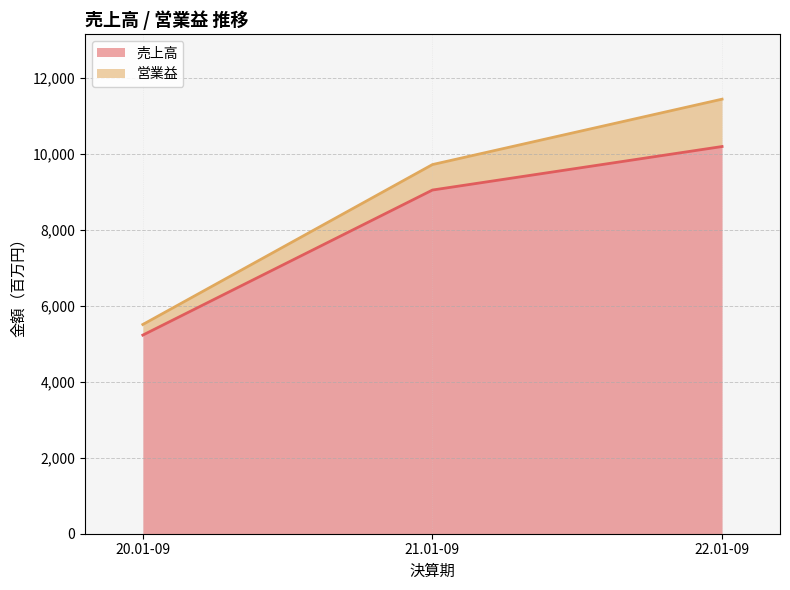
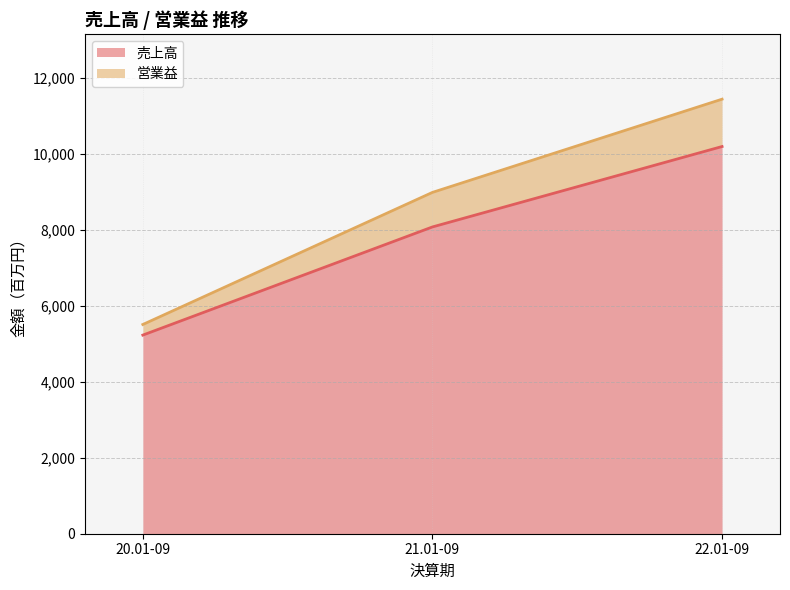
  {
    "売上高": {
      "20.01-09": "5,200",
-     "21.01-09": "9,000",
+     "21.01-09": "8,100",
      "22.01-09": "10,200"
    },
    "営業益": {
      "20.01-09": "300",
-     "21.01-09": "700",
+     "21.01-09": "900",
      "22.01-09": "1,200"
    }
  }
